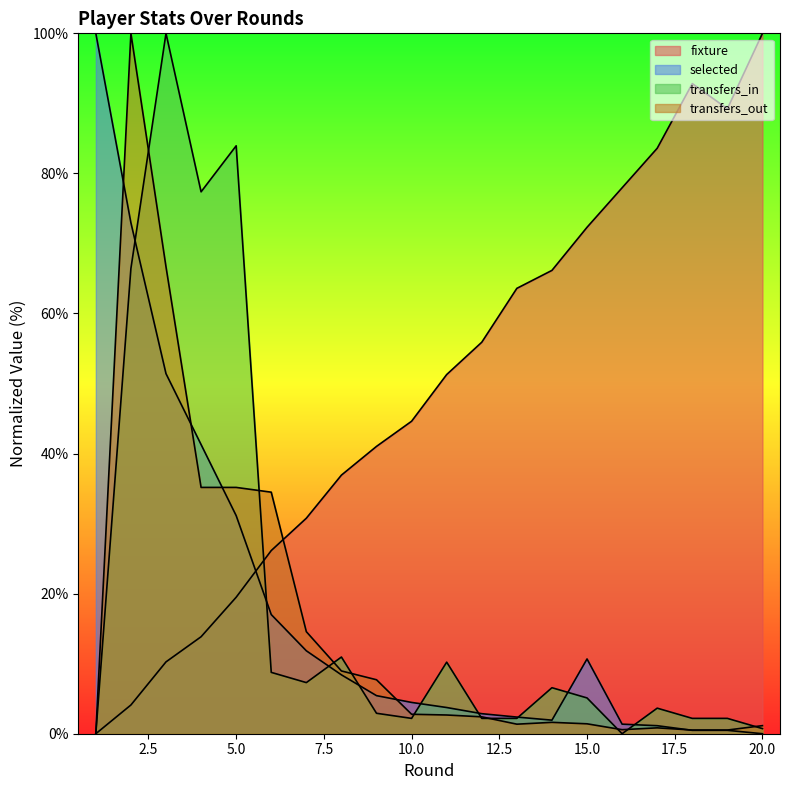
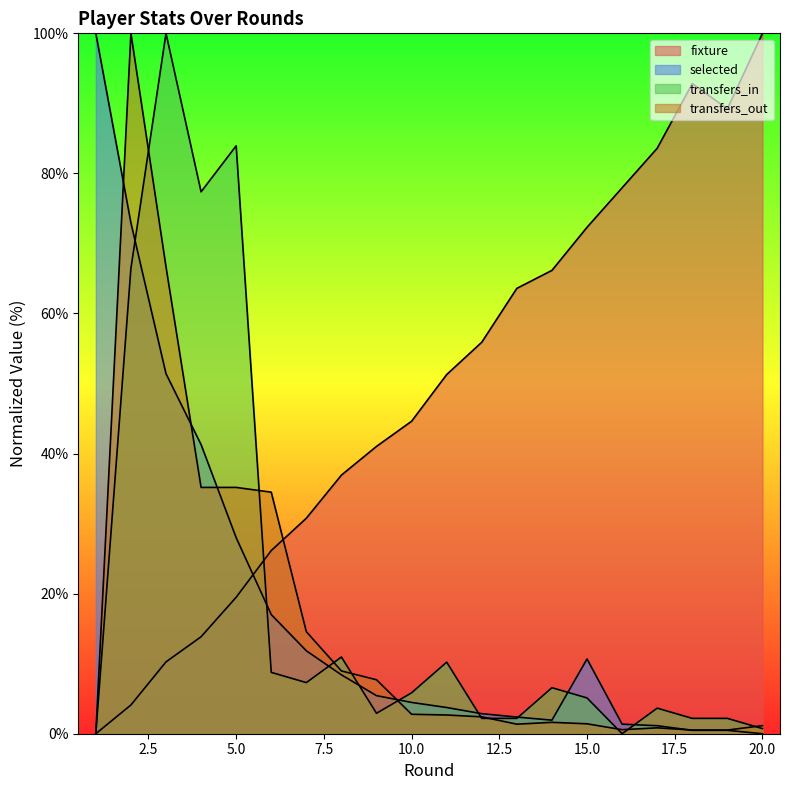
  {
    "selected": {
-     "5.0": "31%",
+     "5.0": "28%",
      "10.0": "4%",
      "15.0": "11%",
      "20.0": "0%"
    },
    "transfers_in": {
      "5.0": "84%",
-     "10.0": "2%",
+     "10.0": "6%",
      "15.0": "5%",
      "20.0": "1%"
    }
  }
